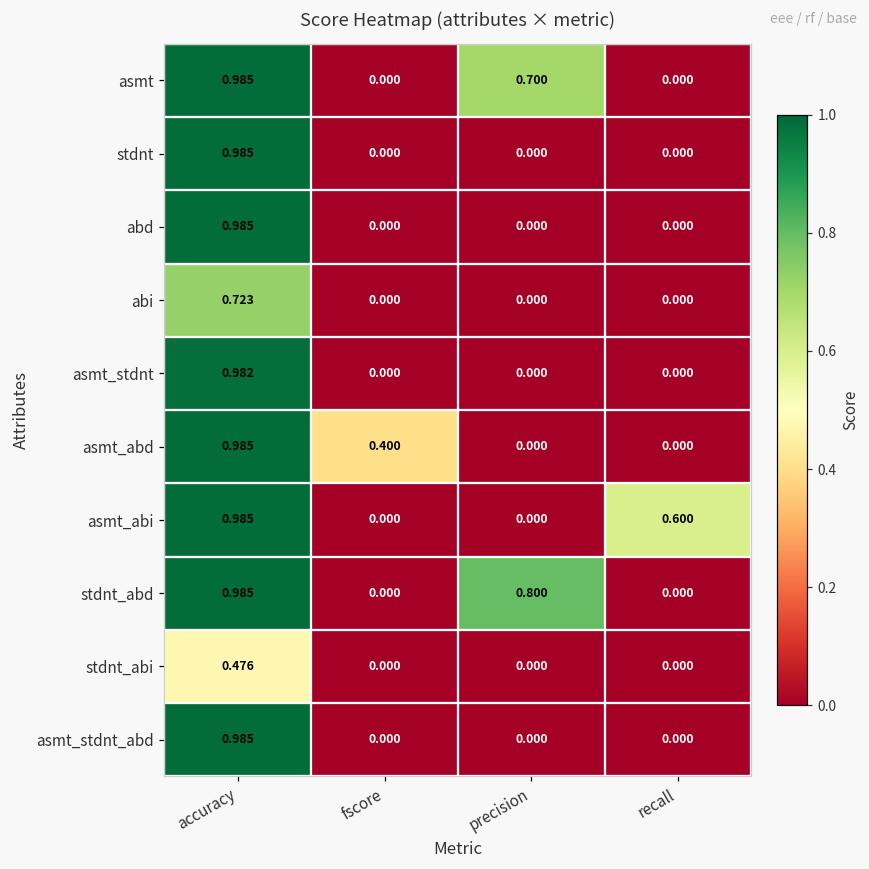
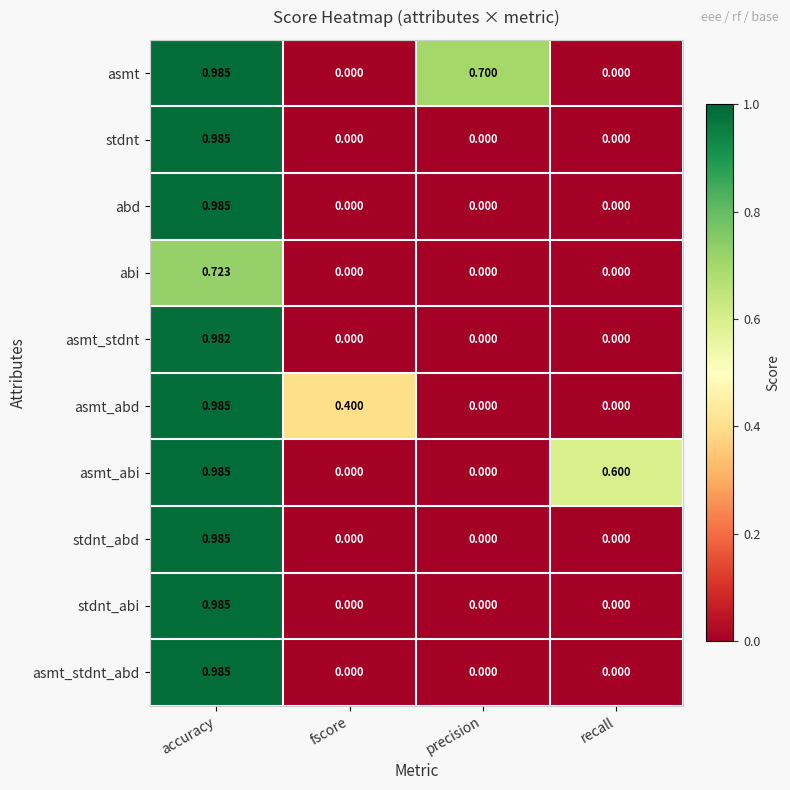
  {
    "asmt": {
      "accuracy": 0.985,
      "fscore": 0.000,
      "precision": 0.700,
      "recall": 0.000
    },
    "stdnt": {
      "accuracy": 0.985,
      "fscore": 0.000,
      "precision": 0.000,
      "recall": 0.000
    },
    "abd": {
      "accuracy": 0.985,
      "fscore": 0.000,
      "precision": 0.000,
      "recall": 0.000
    },
    "abi": {
      "accuracy": 0.723,
      "fscore": 0.000,
      "precision": 0.000,
      "recall": 0.000
    },
    "asmt_stdnt": {
      "accuracy": 0.982,
      "fscore": 0.000,
      "precision": 0.000,
      "recall": 0.000
    },
    "asmt_abd": {
      "accuracy": 0.985,
      "fscore": 0.400,
      "precision": 0.000,
      "recall": 0.000
    },
    "asmt_abi": {
      "accuracy": 0.985,
      "fscore": 0.000,
      "precision": 0.000,
      "recall": 0.600
    },
    "stdnt_abd": {
      "accuracy": 0.985,
      "fscore": 0.000,
-     "precision": 0.800,
+     "precision": 0.000,
      "recall": 0.000
    },
    "stdnt_abi": {
-     "accuracy": 0.476,
+     "accuracy": 0.985,
      "fscore": 0.000,
      "precision": 0.000,
      "recall": 0.000
    },
    "asmt_stdnt_abd": {
      "accuracy": 0.985,
      "fscore": 0.000,
      "precision": 0.000,
      "recall": 0.000
    }
  }
